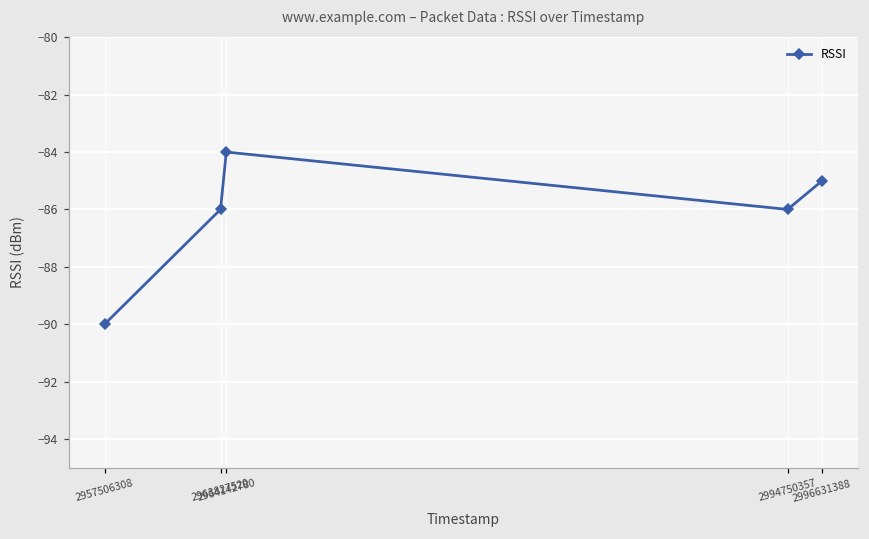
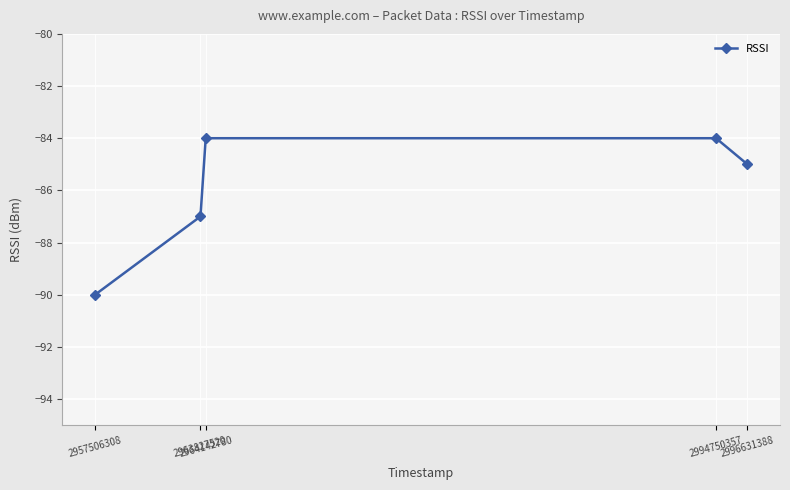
  {
    "2957506308": -90,
-   "2963827520": -86,
+   "2963827520": -87,
    "2964142780": -84,
-   "2994750357": -86,
+   "2994750357": -84,
    "2996631388": -85
  }
